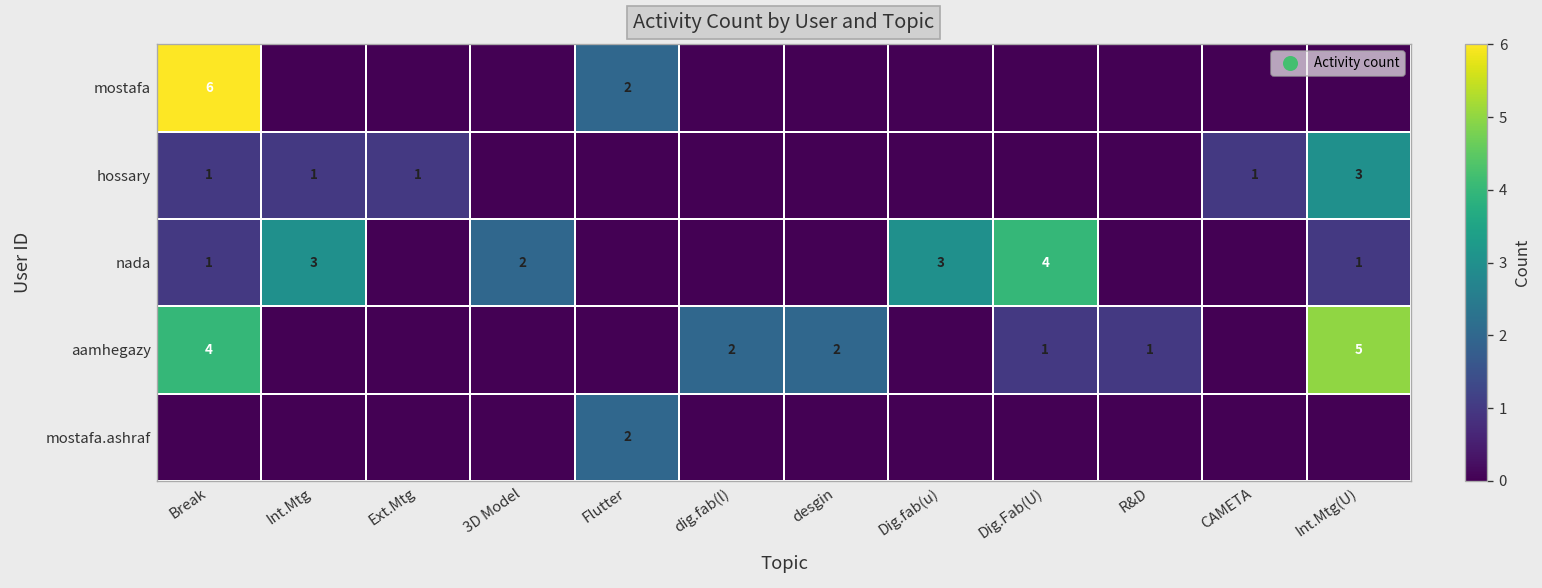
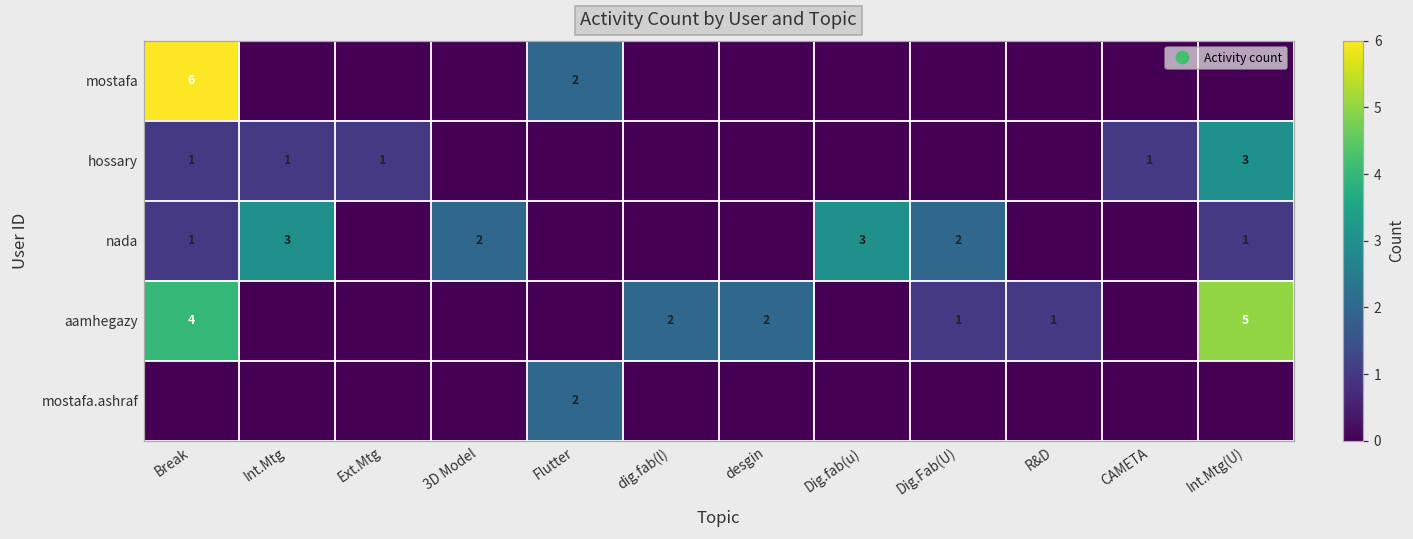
  {
    "mostafa": {
      "Break": 6,
      "Flutter": 2
    },
    "hossary": {
      "Break": 1,
      "Int.Mtg": 1,
      "Ext.Mtg": 1,
      "CAMETA": 1,
      "Int.Mtg(U)": 3
    },
    "nada": {
      "Break": 1,
      "Int.Mtg": 3,
      "3D Model": 2,
      "Dig.fab(u)": 3,
-     "Dig.Fab(U)": 4,
+     "Dig.Fab(U)": 2,
      "Int.Mtg(U)": 1
    },
    "aamhegazy": {
      "Break": 4,
      "dig.fab(l)": 2,
      "desgin": 2,
      "Dig.Fab(U)": 1,
      "R&D": 1,
      "Int.Mtg(U)": 5
    },
    "mostafa.ashraf": {
      "Flutter": 2
    }
  }
